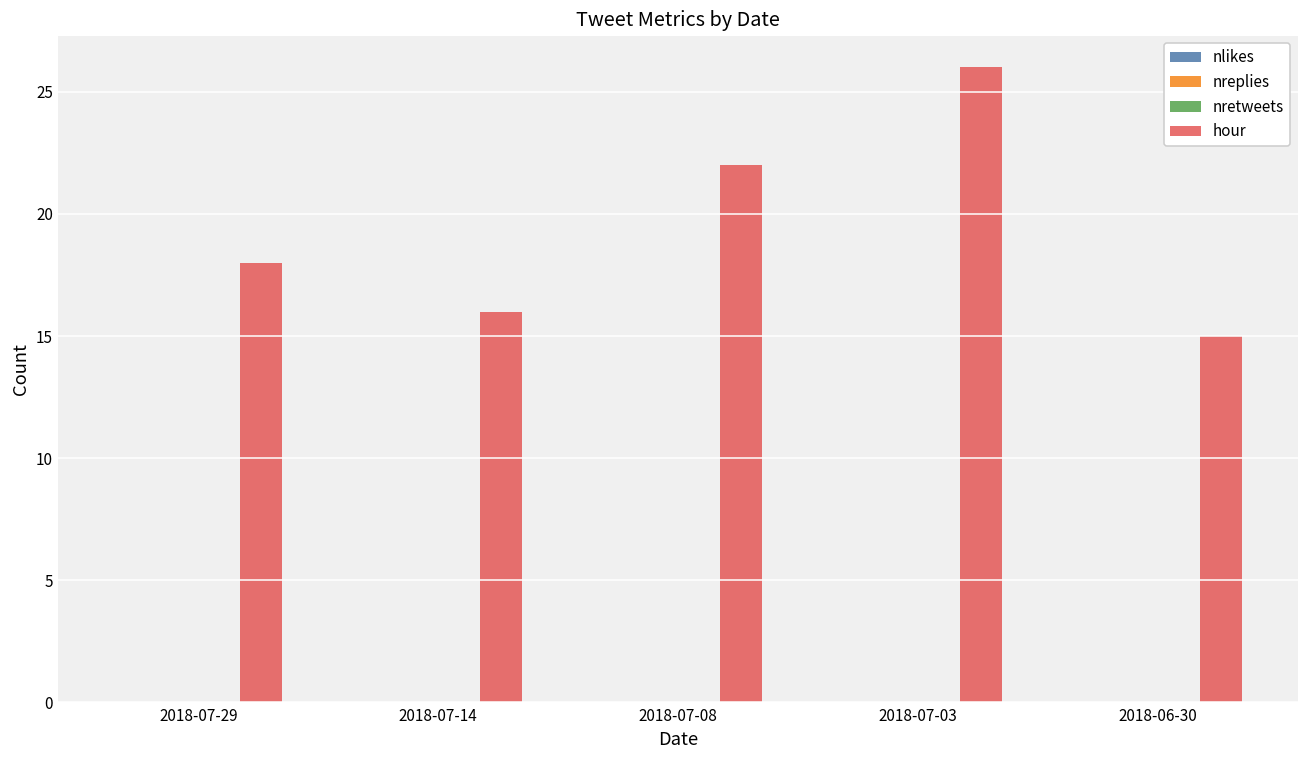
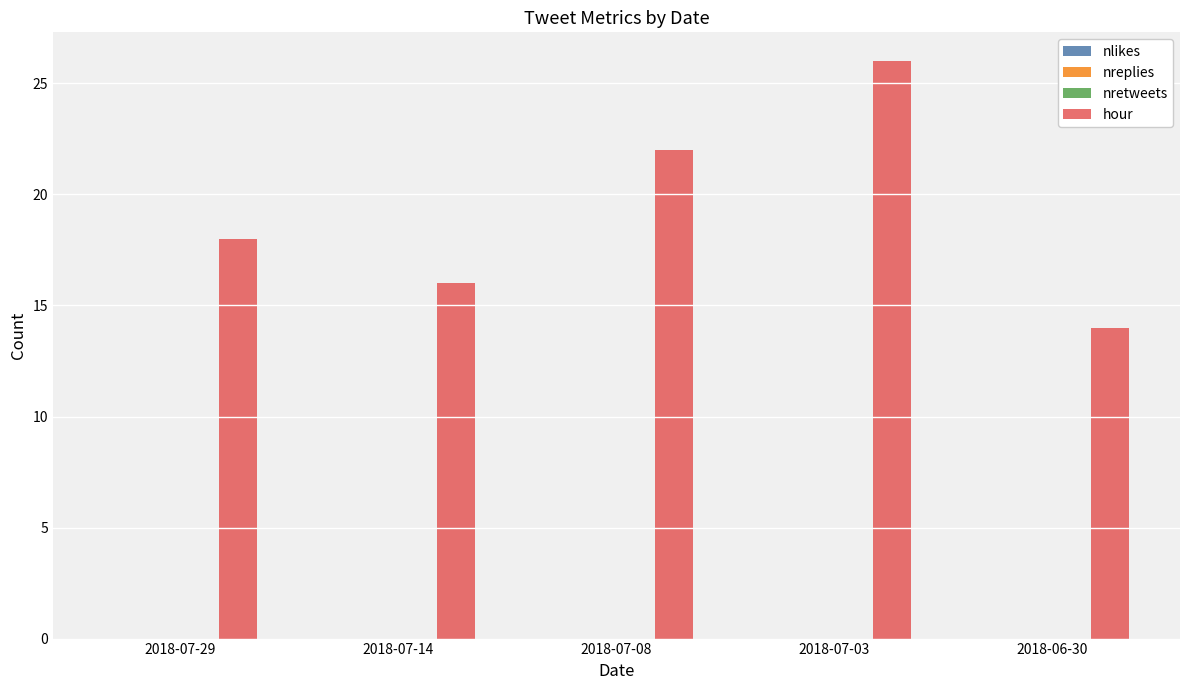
  {
    "nlikes": {
      "2018-07-29": 0,
      "2018-07-14": 0,
      "2018-07-08": 0,
      "2018-07-03": 0,
      "2018-06-30": 0
    },
    "nreplies": {
      "2018-07-29": 0,
      "2018-07-14": 0,
      "2018-07-08": 0,
      "2018-07-03": 0,
      "2018-06-30": 0
    },
    "nretweets": {
      "2018-07-29": 0,
      "2018-07-14": 0,
      "2018-07-08": 0,
      "2018-07-03": 0,
      "2018-06-30": 0
    },
    "hour": {
      "2018-07-29": 18,
      "2018-07-14": 16,
      "2018-07-08": 22,
      "2018-07-03": 26,
-     "2018-06-30": 15
+     "2018-06-30": 14
    }
  }
